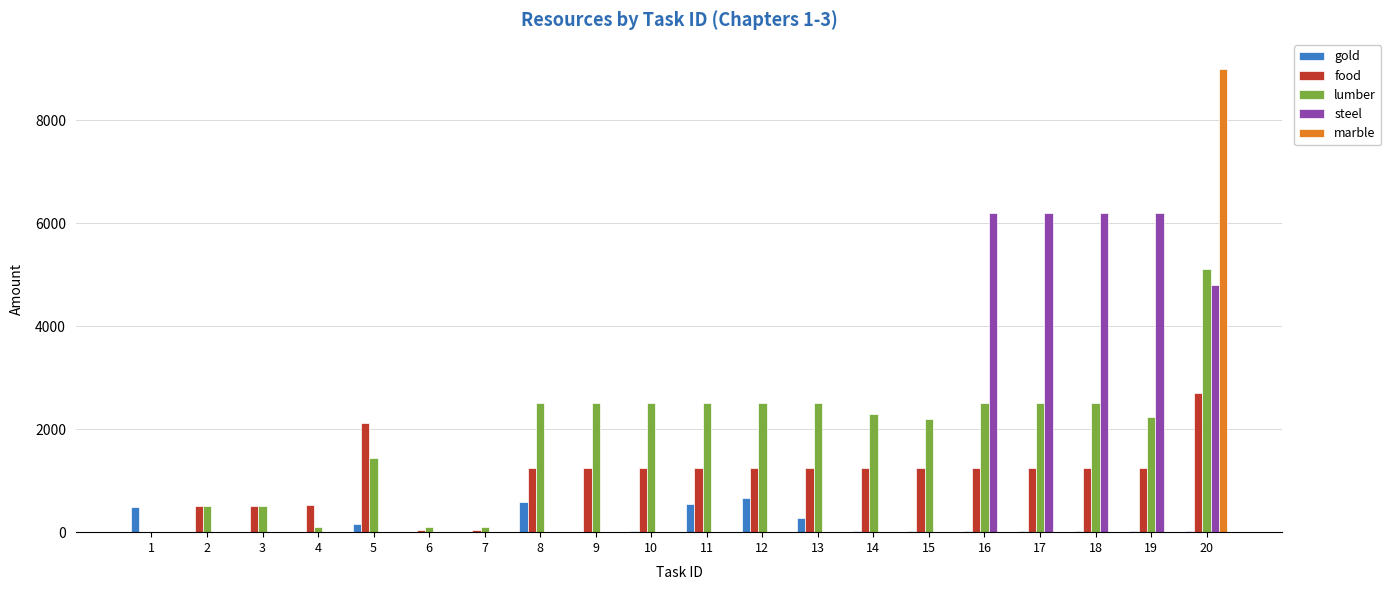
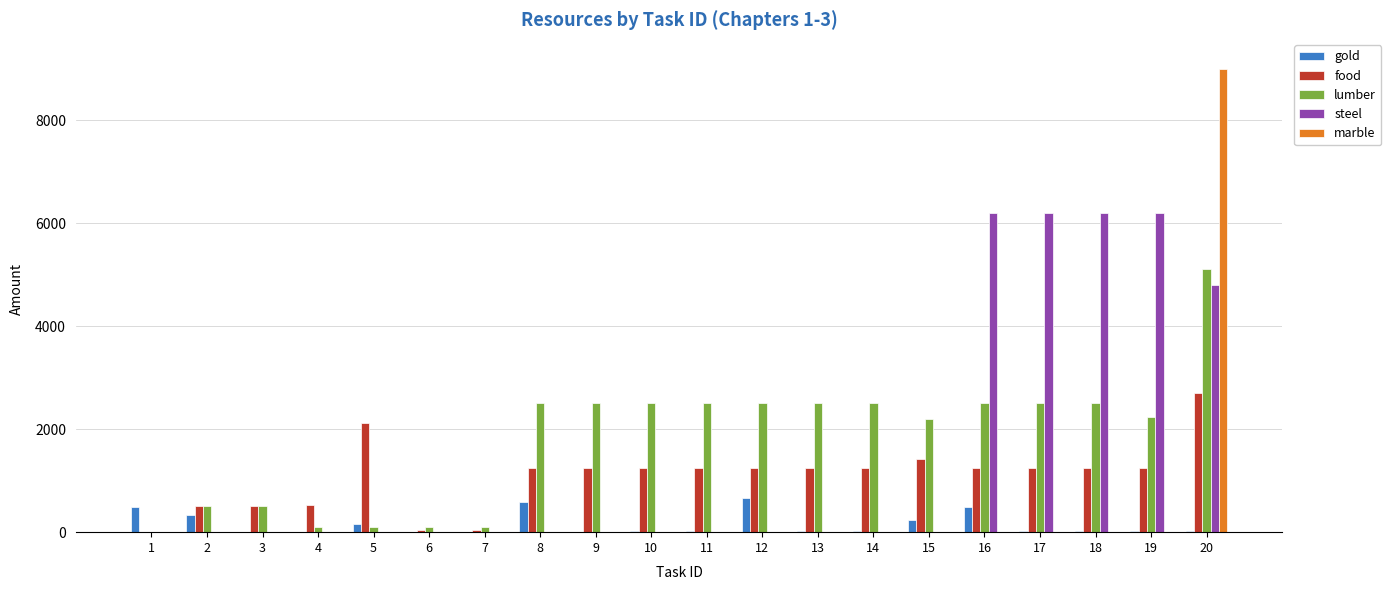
  {
    "gold": {
      "1": 500,
-     "2": 0,
+     "2": 300,
      "5": 200,
      "8": 600,
-     "11": 500,
+     "11": 0,
      "12": 700,
-     "13": 300,
-     "15": 0,
-     "16": 0
+     "13": 0,
+     "15": 200,
+     "16": 500
    },
    "food": {
      "1": 0,
      "2": 500,
      "3": 500,
      "4": 500,
      "5": 2100,
      "6": 100,
      "7": 100,
      "8": 1300,
      "9": 1300,
      "10": 1300,
      "11": 1300,
      "12": 1300,
      "13": 1300,
      "14": 1300,
-     "15": 1300,
+     "15": 1400,
      "16": 1300,
      "17": 1300,
      "18": 1300,
      "19": 1300,
      "20": 2700
    },
    "lumber": {
      "1": 0,
      "2": 500,
      "3": 500,
      "4": 100,
-     "5": 1400,
+     "5": 100,
      "6": 100,
      "7": 100,
      "8": 2500,
      "9": 2500,
      "10": 2500,
      "11": 2500,
      "12": 2500,
      "13": 2500,
-     "14": 2300,
+     "14": 2500,
      "15": 2200,
      "16": 2500,
      "17": 2500,
      "18": 2500,
      "19": 2200,
      "20": 5100
    },
    "steel": {
      "1": 0,
      "2": 0,
      "3": 0,
      "4": 0,
      "5": 0,
      "6": 0,
      "7": 0,
      "8": 0,
      "9": 0,
      "10": 0,
      "11": 0,
      "12": 0,
      "13": 0,
      "14": 0,
      "15": 0,
      "16": 6200,
      "17": 6200,
      "18": 6200,
      "19": 6200,
      "20": 4800
    },
    "marble": {
      "1": 0,
      "2": 0,
      "3": 0,
      "4": 0,
      "5": 0,
      "6": 0,
      "7": 0,
      "8": 0,
      "9": 0,
      "10": 0,
      "11": 0,
      "12": 0,
      "13": 0,
      "14": 0,
      "15": 0,
      "16": 0,
      "17": 0,
      "18": 0,
      "19": 0,
      "20": 9000
    }
  }
